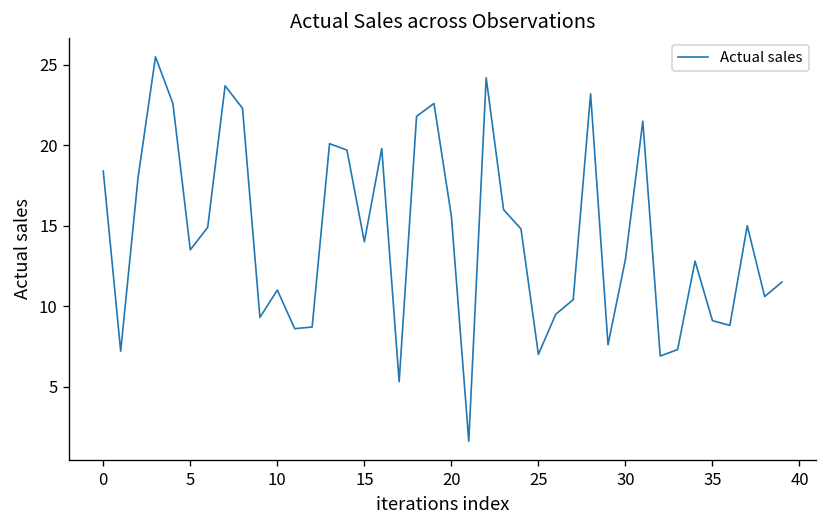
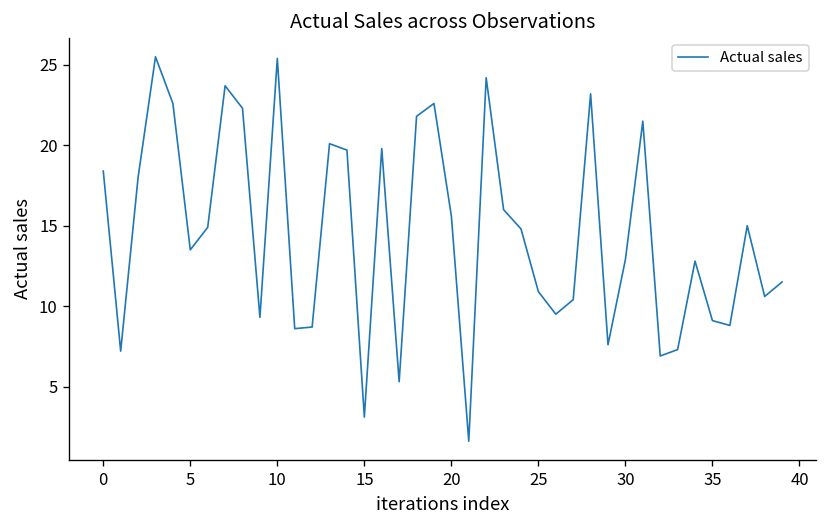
  {
    "0": 18.4,
    "5": 13.5,
-   "10": 11.0,
-   "15": 14.0,
+   "10": 25.4,
+   "15": 3.1,
    "20": 15.6,
-   "25": 7.0,
+   "25": 10.9,
    "30": 12.9,
    "35": 9.1
  }
